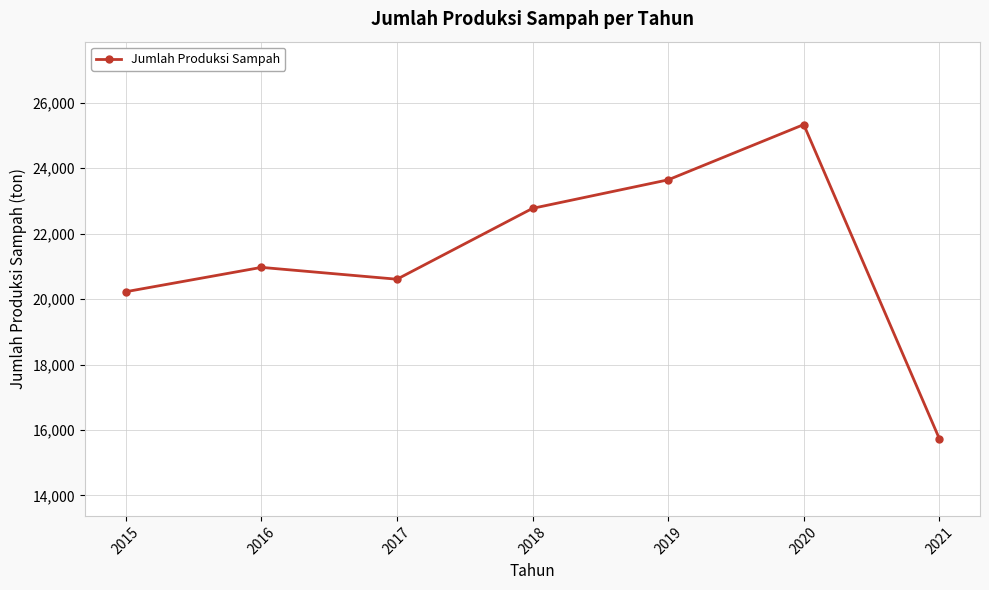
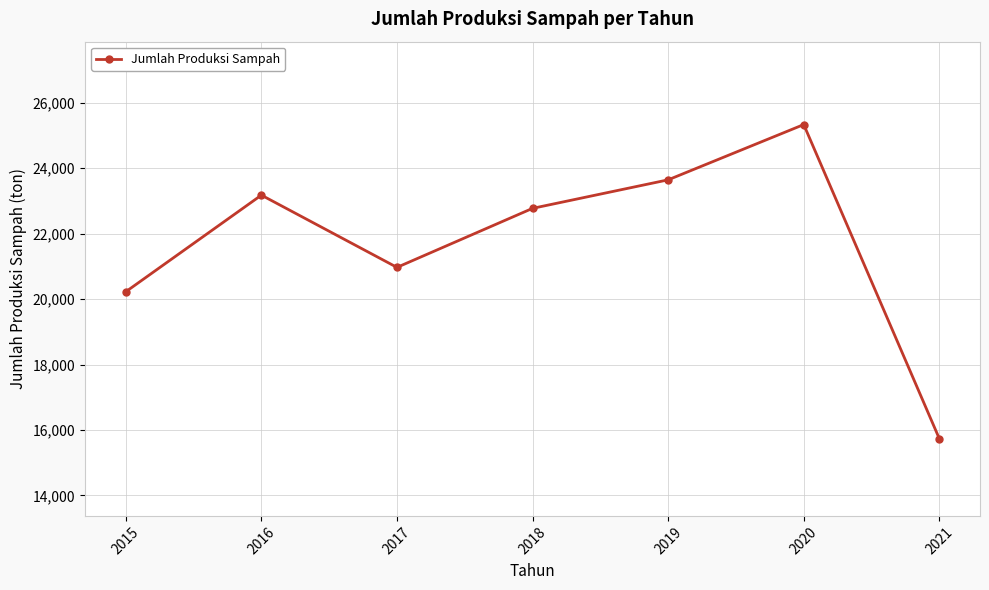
  {
    "2015": "20,200",
-   "2016": "21,000",
-   "2017": "20,600",
+   "2016": "23,200",
+   "2017": "21,000",
    "2018": "22,800",
    "2019": "23,600",
    "2020": "25,300",
    "2021": "15,700"
  }
